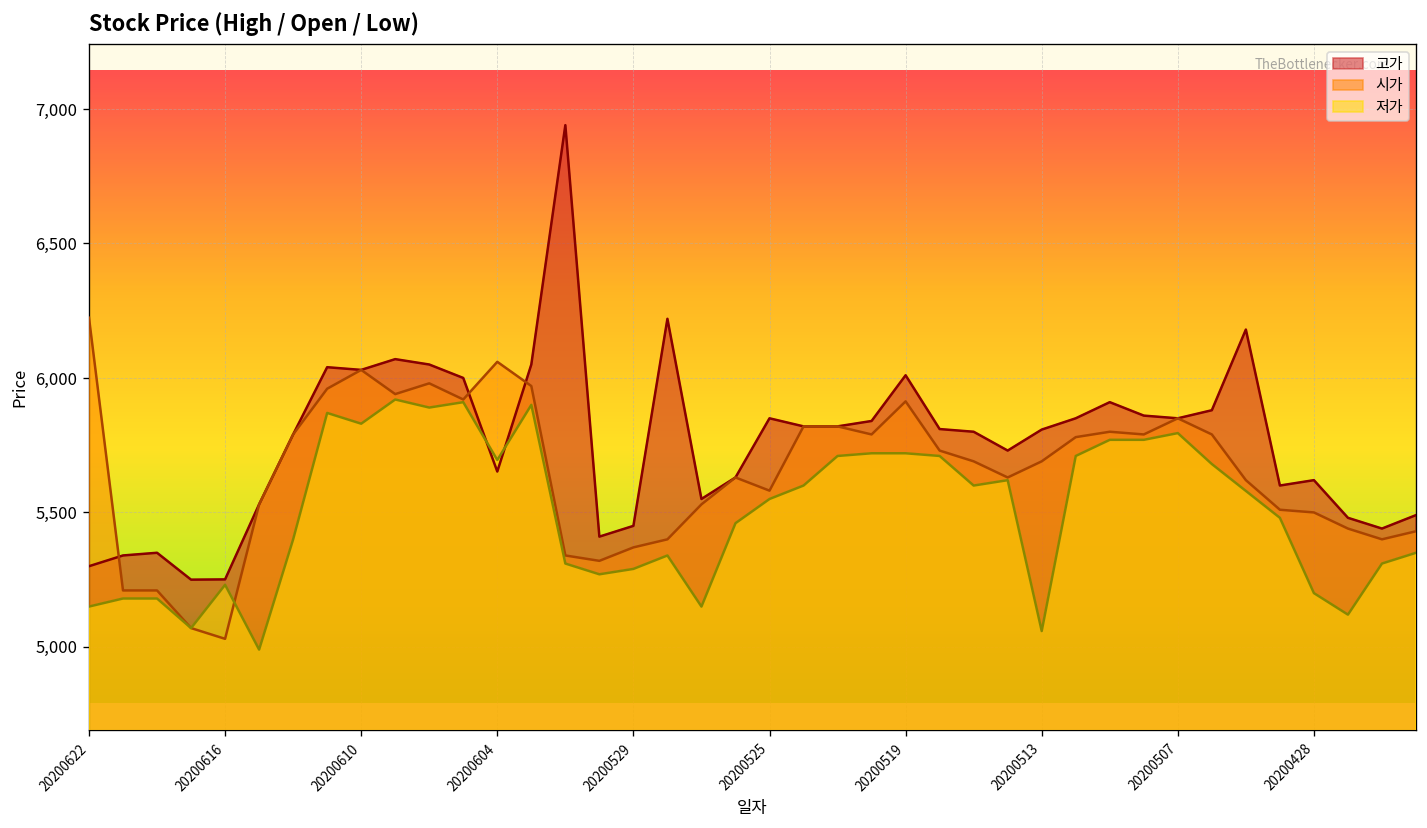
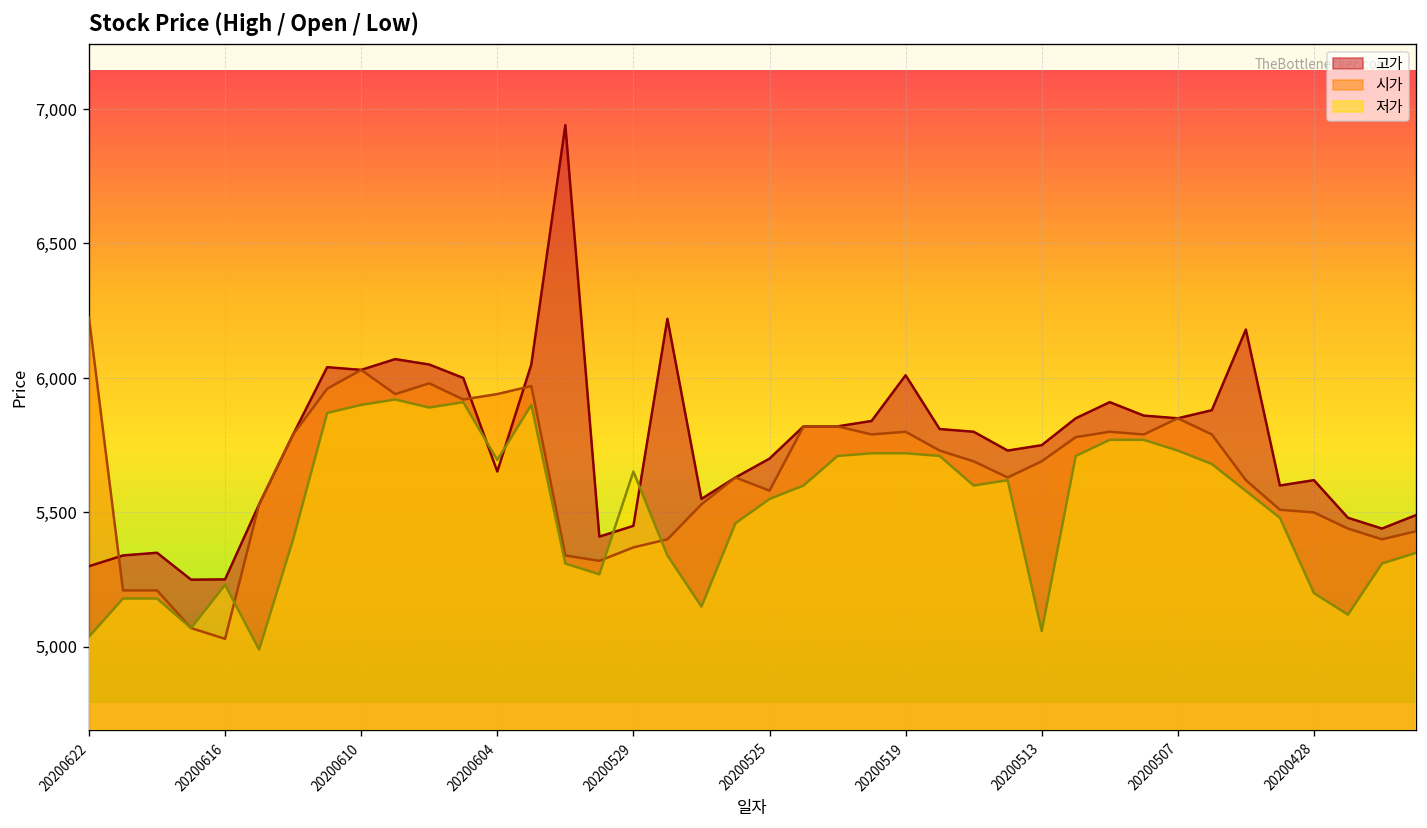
  {
    "고가": {
      "20200622": "5,300",
      "20200616": "5,250",
      "20200604": "5,650",
      "20200529": "5,450",
-     "20200525": "5,850",
+     "20200525": "5,700",
      "20200519": "6,010",
-     "20200513": "5,810",
+     "20200513": "5,750",
      "20200428": "5,620"
    },
    "시가": {
      "20200622": "6,220",
      "20200616": "5,030",
-     "20200604": "6,060",
+     "20200604": "5,940",
      "20200529": "5,370",
      "20200525": "5,580",
-     "20200519": "5,910",
+     "20200519": "5,800",
      "20200513": "5,690",
      "20200428": "5,500"
    },
    "저가": {
-     "20200622": "5,150",
+     "20200622": "5,040",
      "20200616": "5,230",
-     "20200610": "5,830",
+     "20200610": "5,900",
      "20200604": "5,700",
-     "20200529": "5,290",
+     "20200529": "5,650",
      "20200525": "5,550",
      "20200519": "5,720",
      "20200513": "5,060",
-     "20200507": "5,800",
+     "20200507": "5,730",
      "20200428": "5,200"
    }
  }
